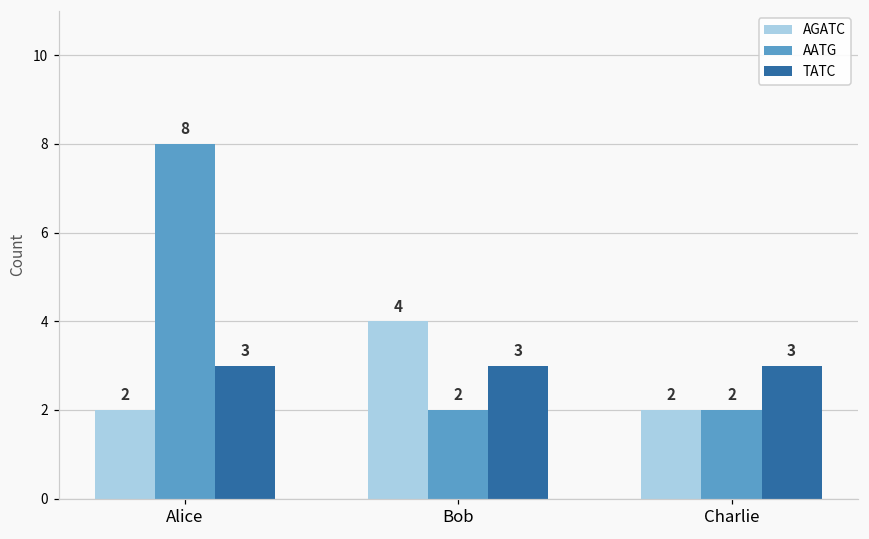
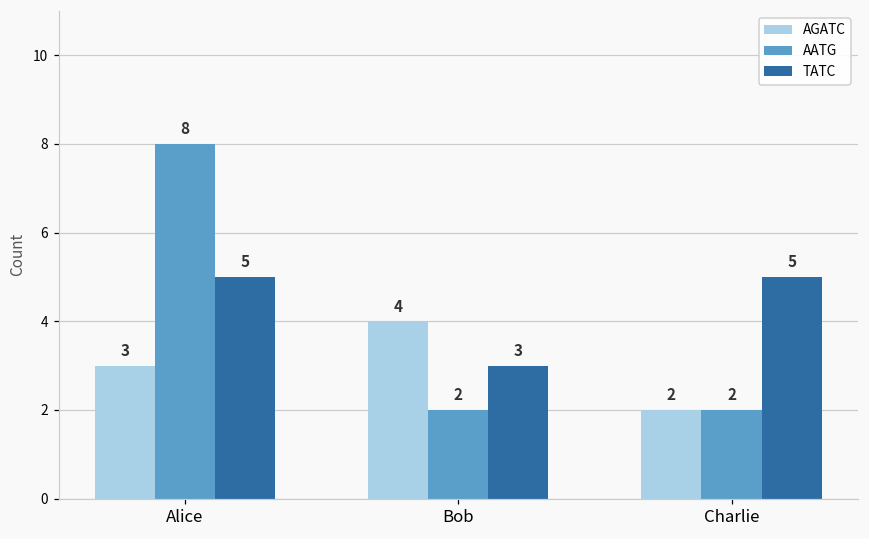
  {
    "AGATC": {
-     "Alice": 2,
+     "Alice": 3,
      "Bob": 4,
      "Charlie": 2
    },
    "AATG": {
      "Alice": 8,
      "Bob": 2,
      "Charlie": 2
    },
    "TATC": {
-     "Alice": 3,
+     "Alice": 5,
      "Bob": 3,
-     "Charlie": 3
+     "Charlie": 5
    }
  }
